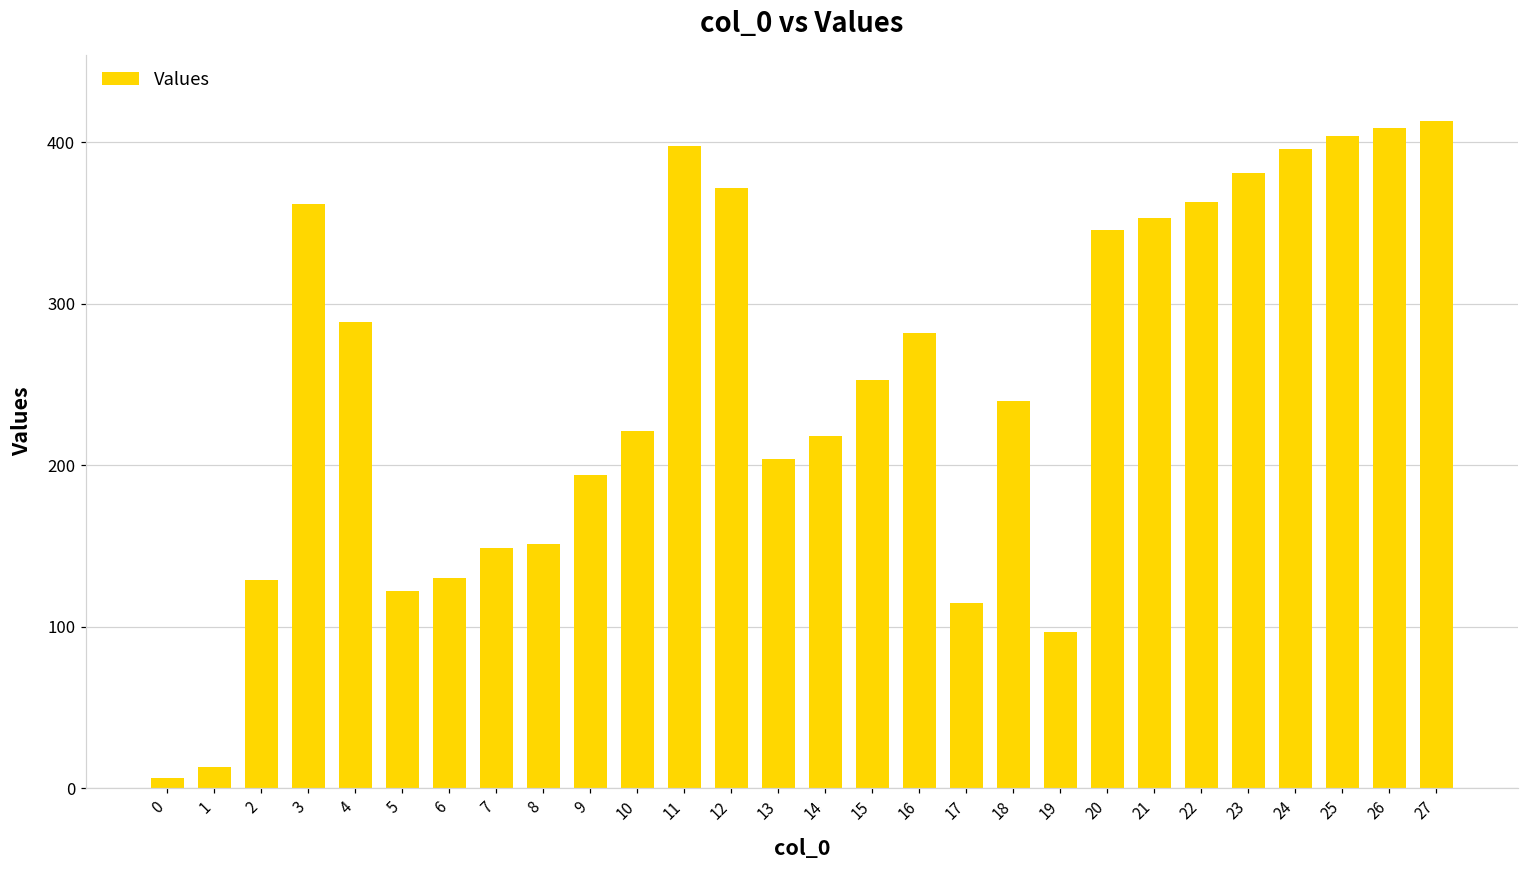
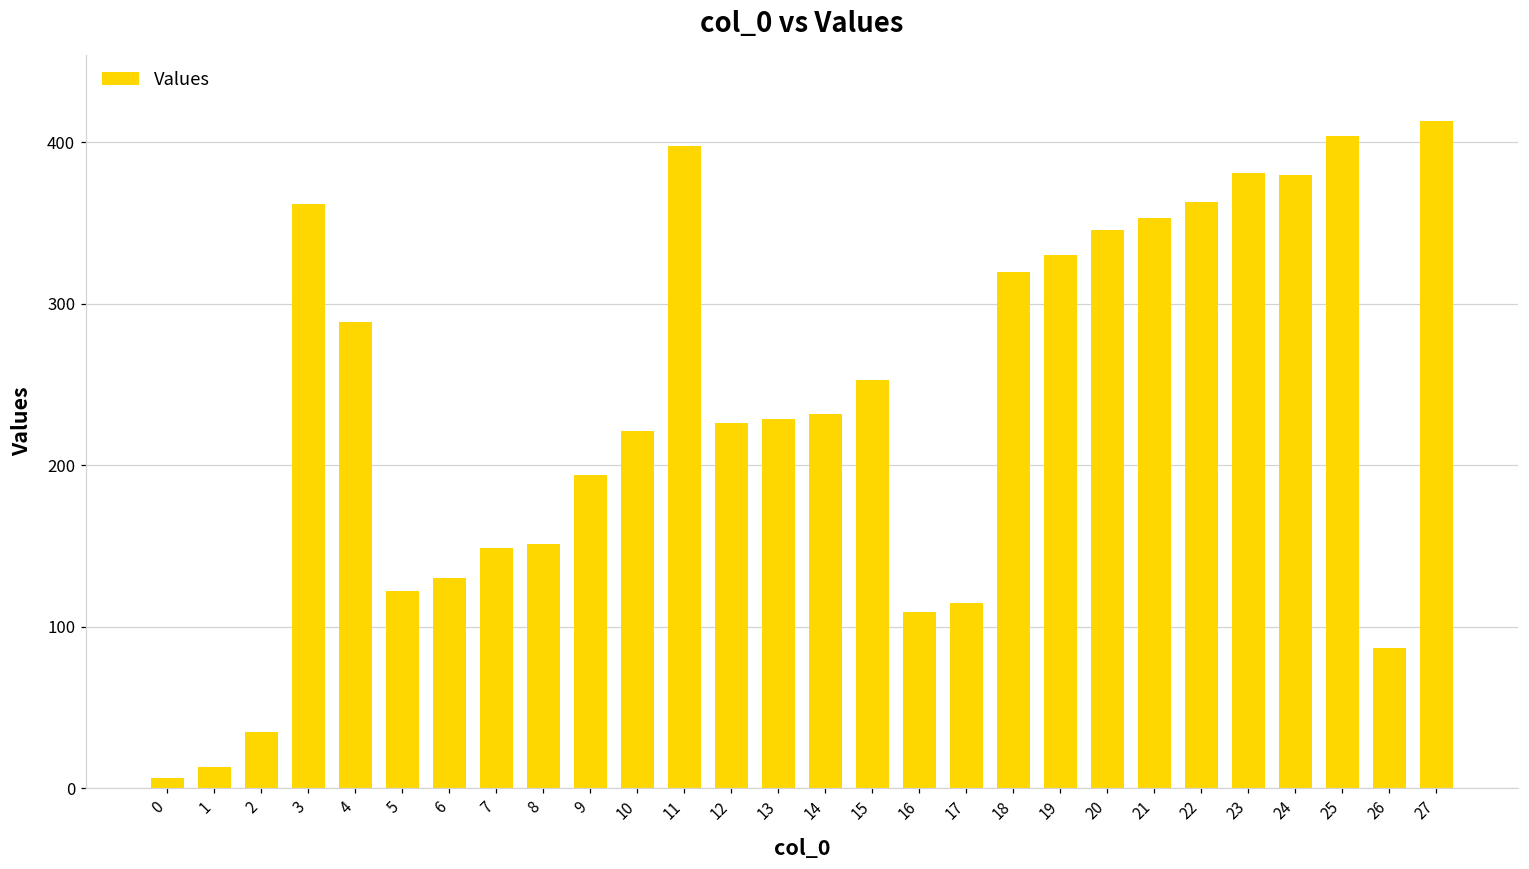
  {
    "0": 6,
    "1": 13,
-   "2": 129,
+   "2": 35,
    "3": 362,
    "4": 289,
    "5": 122,
    "6": 130,
    "7": 149,
    "8": 151,
    "9": 194,
    "10": 221,
    "11": 398,
-   "12": 372,
-   "13": 204,
-   "14": 218,
+   "12": 226,
+   "13": 229,
+   "14": 232,
    "15": 253,
-   "16": 282,
+   "16": 109,
    "17": 115,
-   "18": 240,
-   "19": 97,
+   "18": 320,
+   "19": 330,
    "20": 346,
    "21": 353,
    "22": 363,
    "23": 381,
-   "24": 396,
+   "24": 380,
    "25": 404,
-   "26": 409,
+   "26": 87,
    "27": 413
  }
